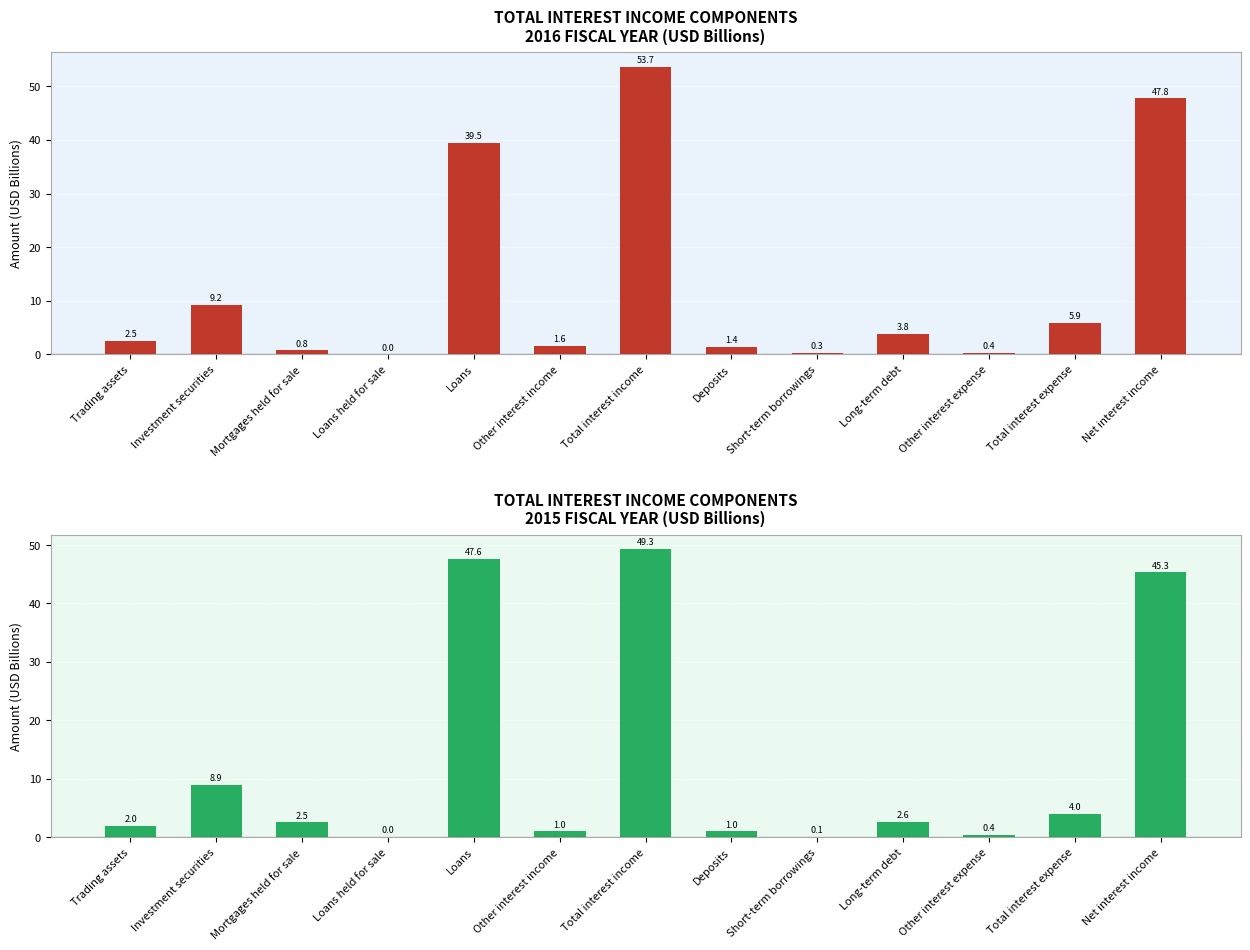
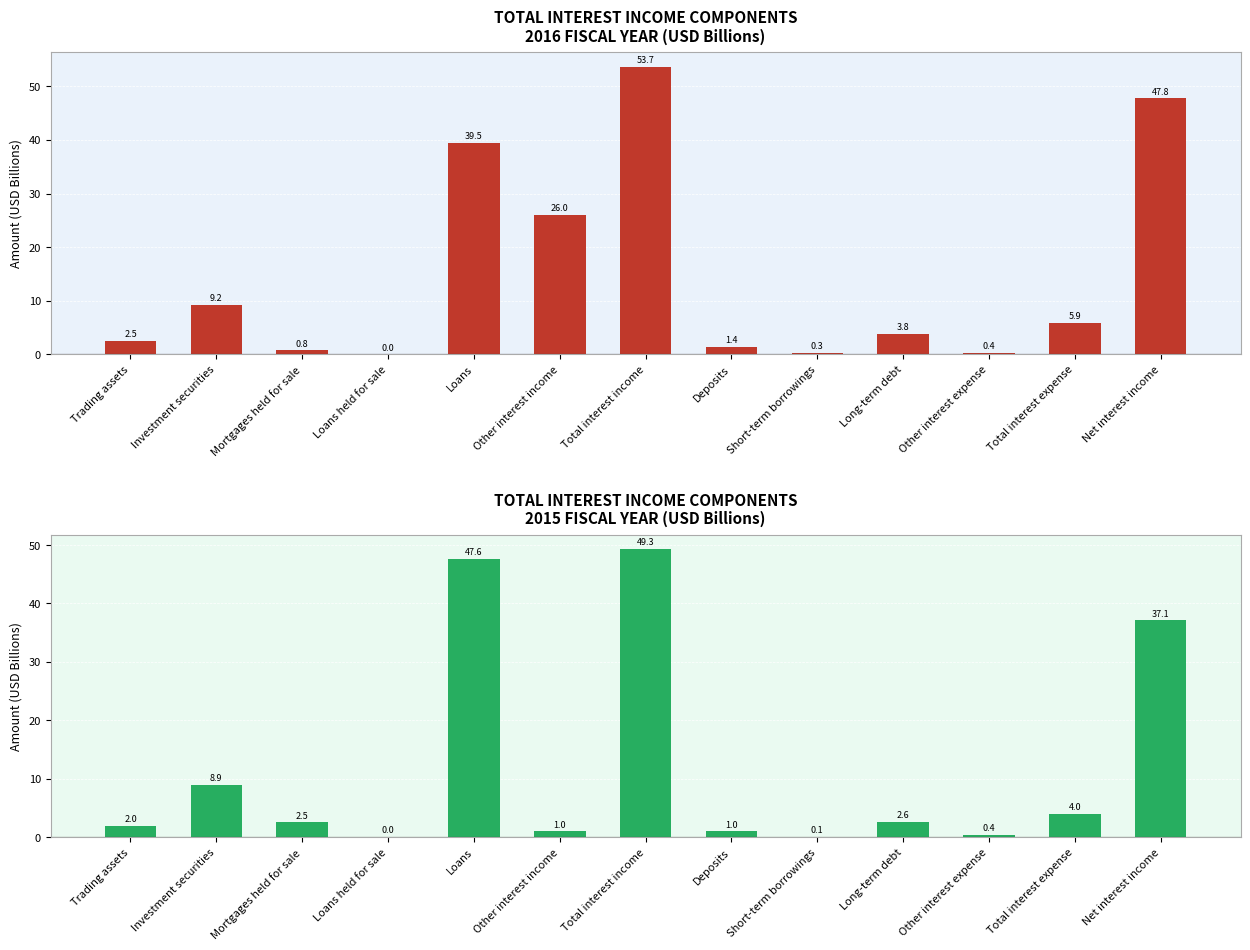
  {
    "TOTAL INTEREST INCOME COMPONENTS 2016 FISCAL YEAR (USD Billions)": {
      "Trading assets": 2.5,
      "Investment securities": 9.2,
      "Mortgages held for sale": 0.8,
      "Loans held for sale": 0.0,
      "Loans": 39.5,
-     "Other interest income": 1.6,
+     "Other interest income": 26.0,
      "Total interest income": 53.7,
      "Deposits": 1.4,
      "Short-term borrowings": 0.3,
      "Long-term debt": 3.8,
      "Other interest expense": 0.4,
      "Total interest expense": 5.9,
      "Net interest income": 47.8
    },
    "TOTAL INTEREST INCOME COMPONENTS 2015 FISCAL YEAR (USD Billions)": {
      "Trading assets": 2.0,
      "Investment securities": 8.9,
      "Mortgages held for sale": 2.5,
      "Loans held for sale": 0.0,
      "Loans": 47.6,
      "Other interest income": 1.0,
      "Total interest income": 49.3,
      "Deposits": 1.0,
      "Short-term borrowings": 0.1,
      "Long-term debt": 2.6,
      "Other interest expense": 0.4,
      "Total interest expense": 4.0,
-     "Net interest income": 45.3
+     "Net interest income": 37.1
    }
  }
